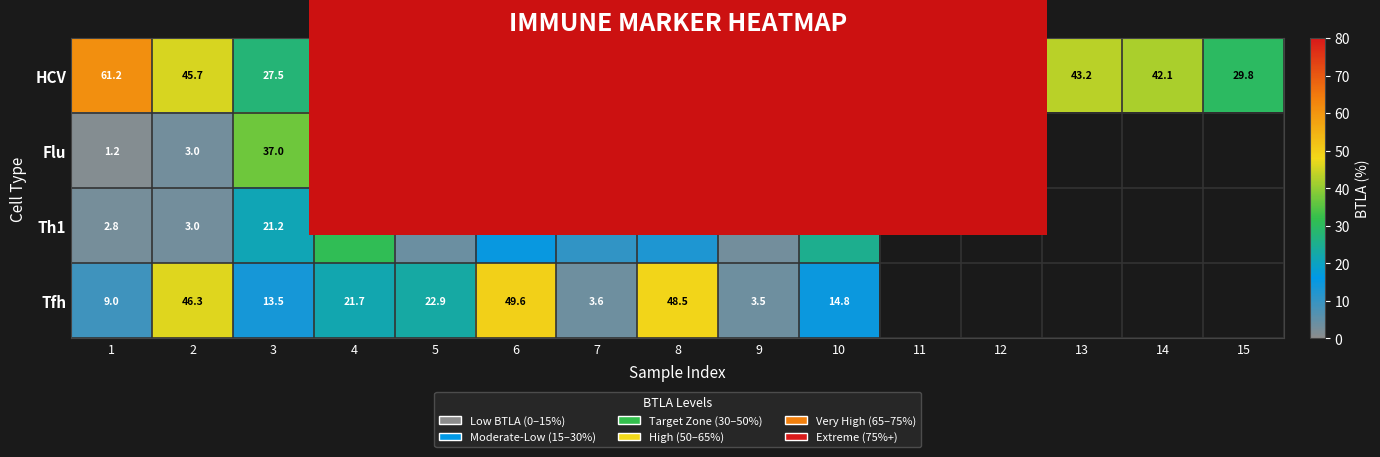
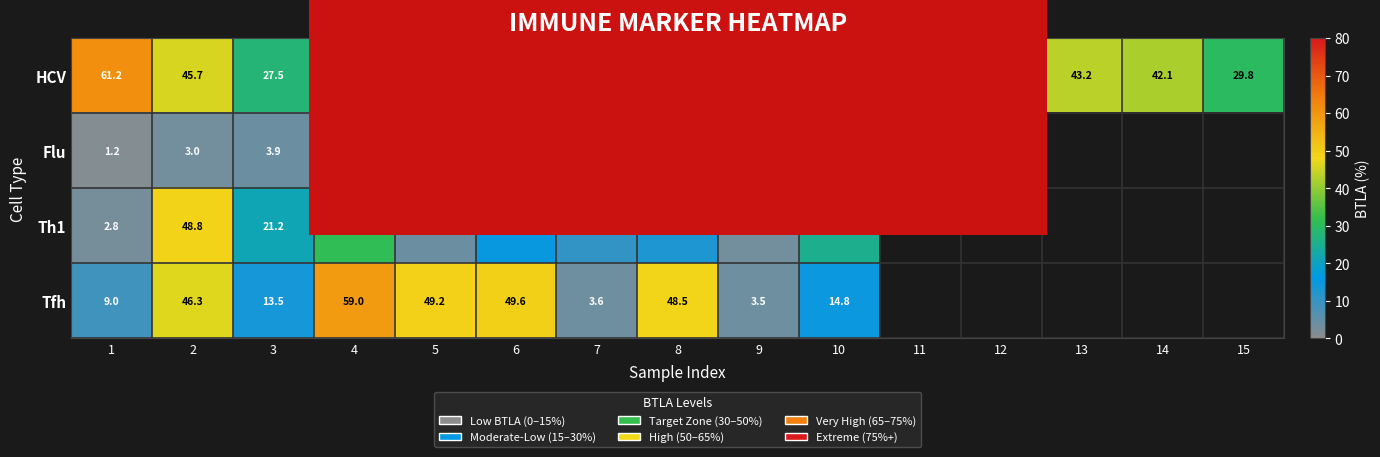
  {
    "HCV": {
      "1": 61.2,
      "2": 45.7,
      "3": 27.5,
      "13": 43.2,
      "14": 42.1,
      "15": 29.8
    },
    "Flu": {
      "1": 1.2,
      "2": 3.0,
-     "3": 37.0
+     "3": 3.9
    },
    "Th1": {
      "1": 2.8,
-     "2": 3.0,
+     "2": 48.8,
      "3": 21.2
    },
    "Tfh": {
      "1": 9.0,
      "2": 46.3,
      "3": 13.5,
-     "4": 21.7,
-     "5": 22.9,
+     "4": 59.0,
+     "5": 49.2,
      "6": 49.6,
      "7": 3.6,
      "8": 48.5,
      "9": 3.5,
      "10": 14.8
    }
  }
